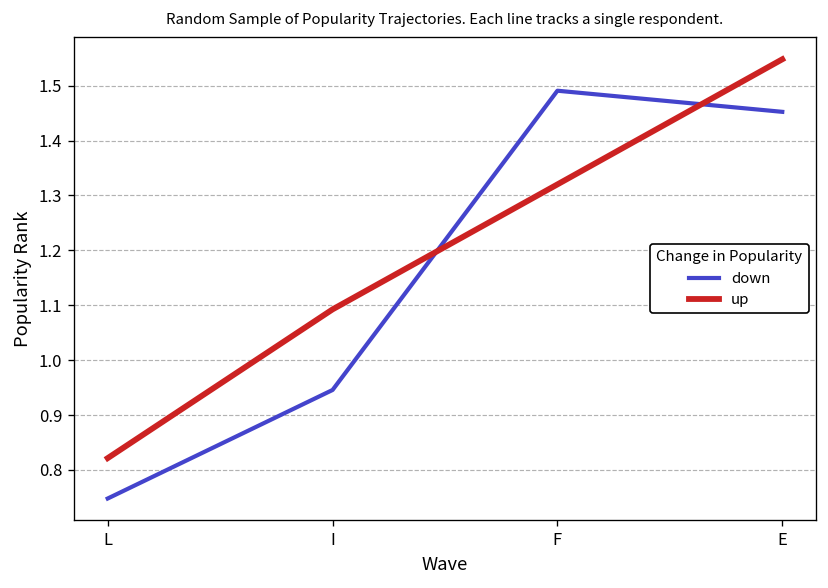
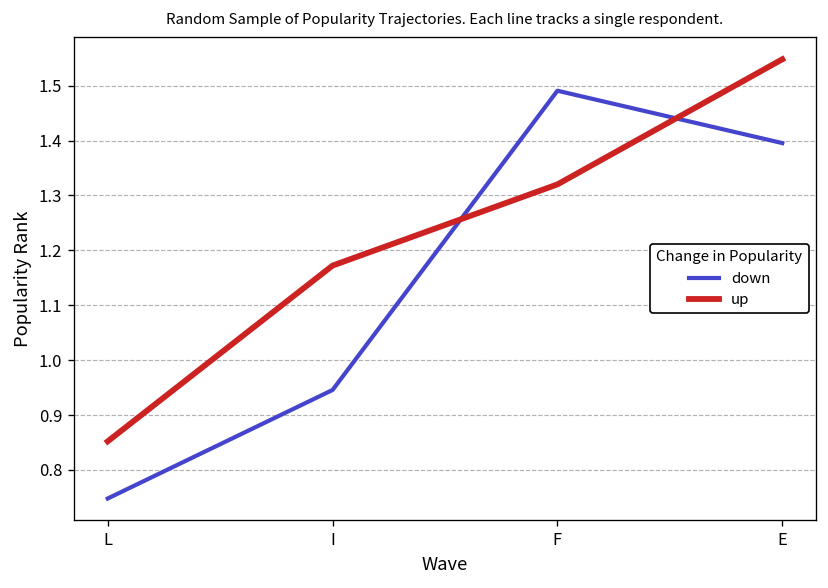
  {
    "down": {
      "L": 0.75,
      "I": 0.95,
      "F": 1.49,
-     "E": 1.45
+     "E": 1.40
    },
    "up": {
-     "L": 0.82,
-     "I": 1.09,
+     "L": 0.85,
+     "I": 1.17,
      "F": 1.32,
      "E": 1.55
    }
  }
